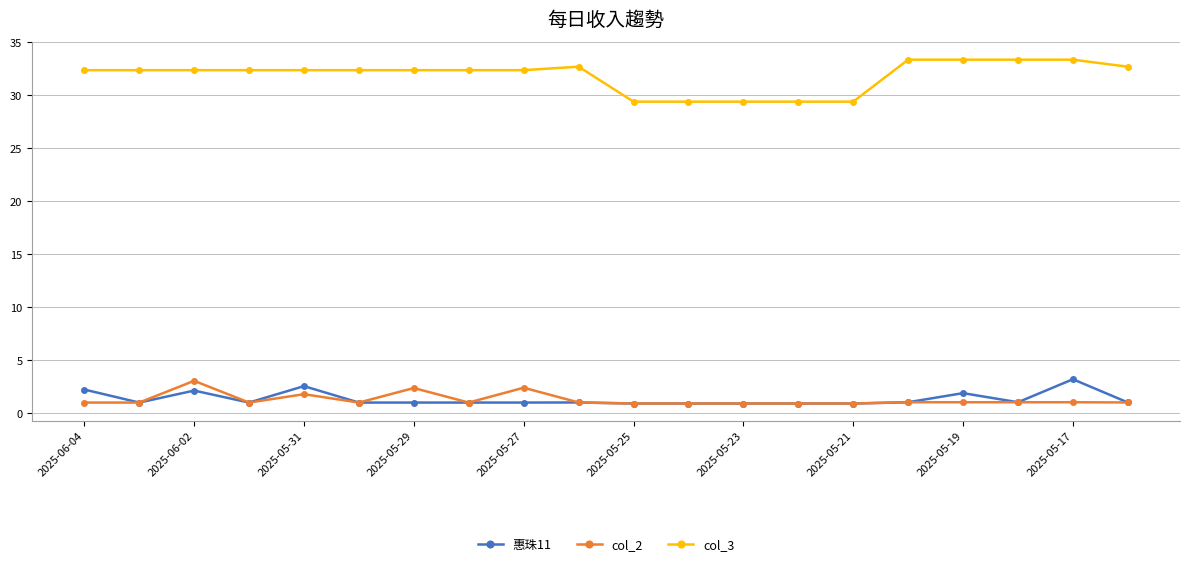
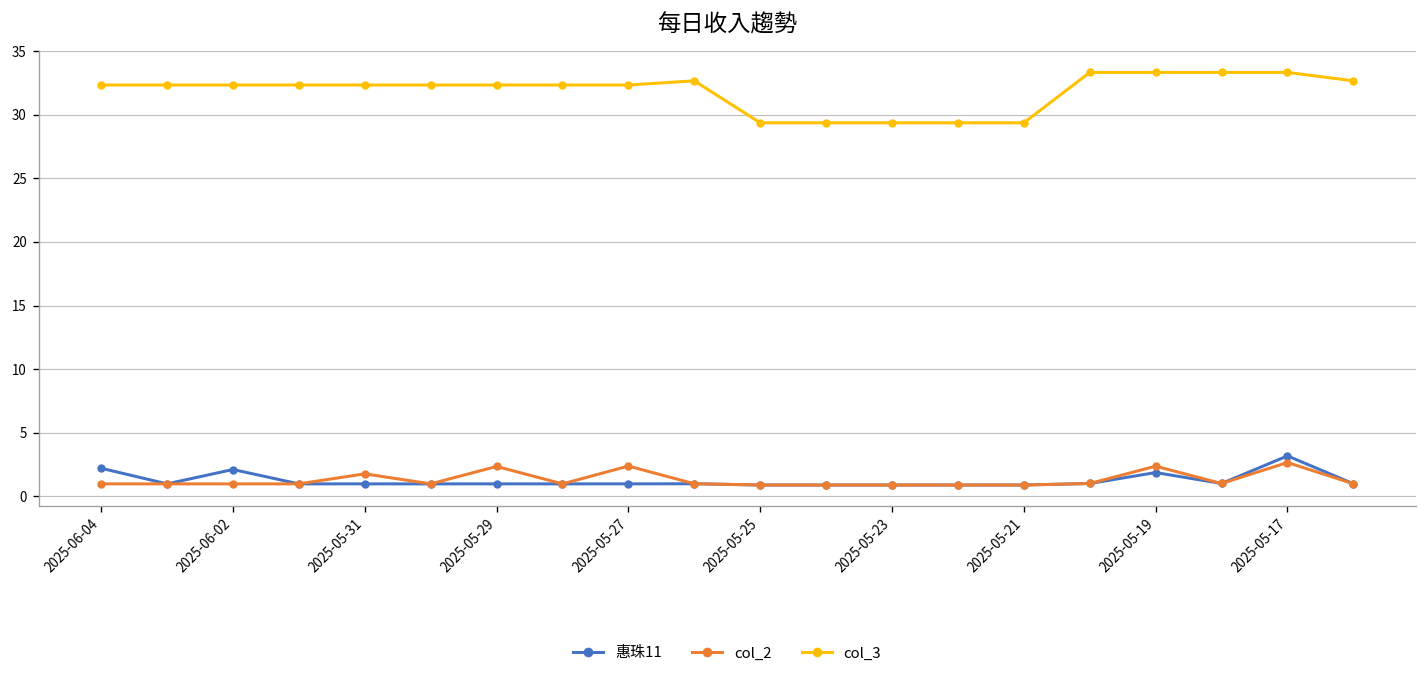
  {
    "惠珠11": {
      "2025-06-04": 2.2,
      "2025-06-02": 2.1,
-     "2025-05-31": 2.5,
+     "2025-05-31": 1.0,
      "2025-05-29": 1.0,
      "2025-05-27": 1.0,
      "2025-05-19": 1.9,
      "2025-05-17": 3.2
    },
    "col_2": {
      "2025-06-04": 1.0,
-     "2025-06-02": 3.0,
+     "2025-06-02": 1.0,
      "2025-05-31": 1.8,
      "2025-05-29": 2.4,
      "2025-05-27": 2.4,
-     "2025-05-19": 1.0,
-     "2025-05-17": 1.0
+     "2025-05-19": 2.4,
+     "2025-05-17": 2.7
    },
    "col_3": {
      "2025-06-04": 32.3,
      "2025-06-02": 32.3,
      "2025-05-31": 32.3,
      "2025-05-29": 32.3,
      "2025-05-27": 32.3,
      "2025-05-25": 29.4,
      "2025-05-23": 29.4,
      "2025-05-21": 29.4,
      "2025-05-19": 33.3,
      "2025-05-17": 33.3
    }
  }
